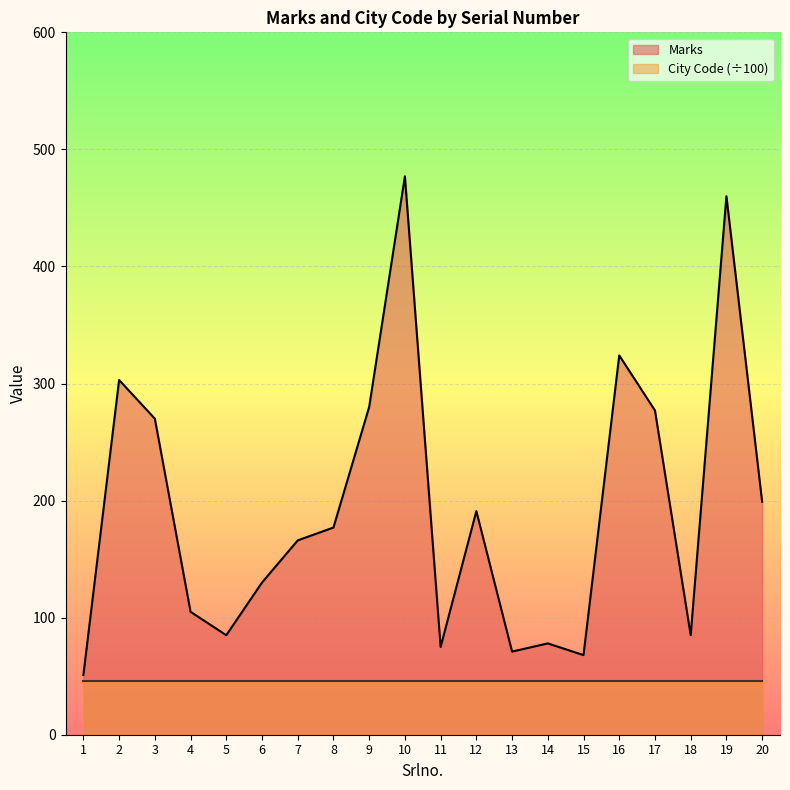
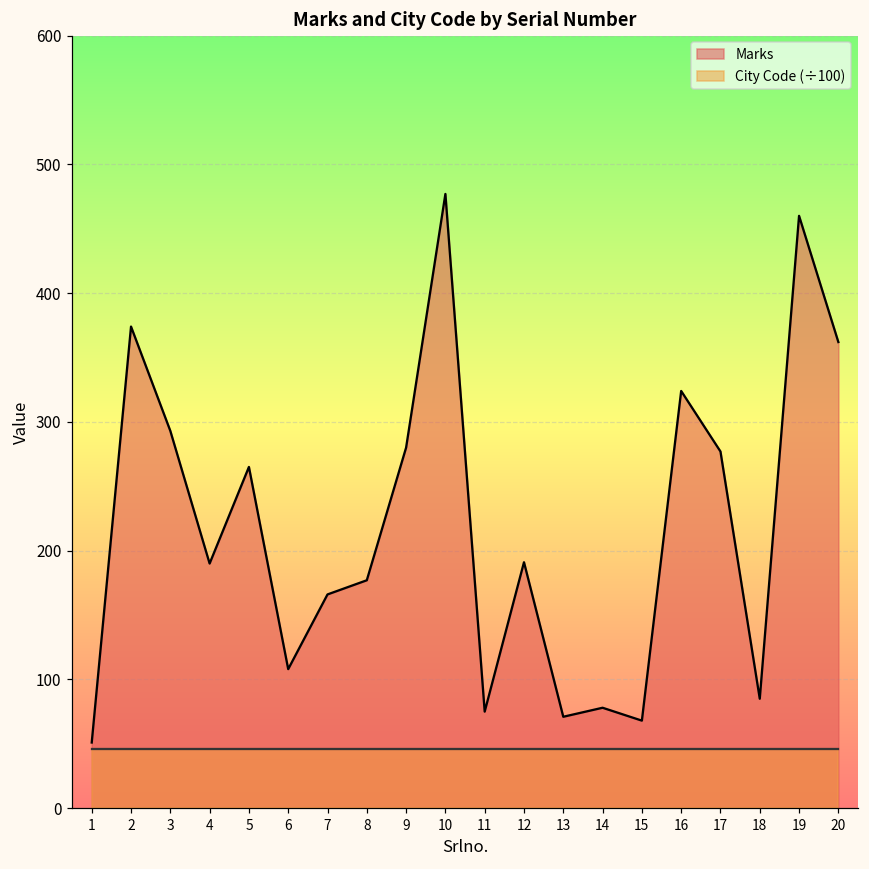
  {
    "Marks": {
      "1": 51,
-     "2": 303,
-     "3": 270,
-     "4": 105,
-     "5": 85,
-     "6": 130,
+     "2": 374,
+     "3": 293,
+     "4": 190,
+     "5": 265,
+     "6": 108,
      "7": 166,
      "8": 177,
      "9": 280,
      "10": 477,
      "11": 75,
      "12": 191,
      "13": 71,
      "14": 78,
      "15": 68,
      "16": 324,
      "17": 277,
      "18": 85,
      "19": 460,
-     "20": 199
+     "20": 362
    },
    "City Code (÷100)": {
      "1": 46,
      "2": 46,
      "3": 46,
      "4": 46,
      "5": 46,
      "6": 46,
      "7": 46,
      "8": 46,
      "9": 46,
      "10": 46,
      "11": 46,
      "12": 46,
      "13": 46,
      "14": 46,
      "15": 46,
      "16": 46,
      "17": 46,
      "18": 46,
      "19": 46,
      "20": 46
    }
  }
